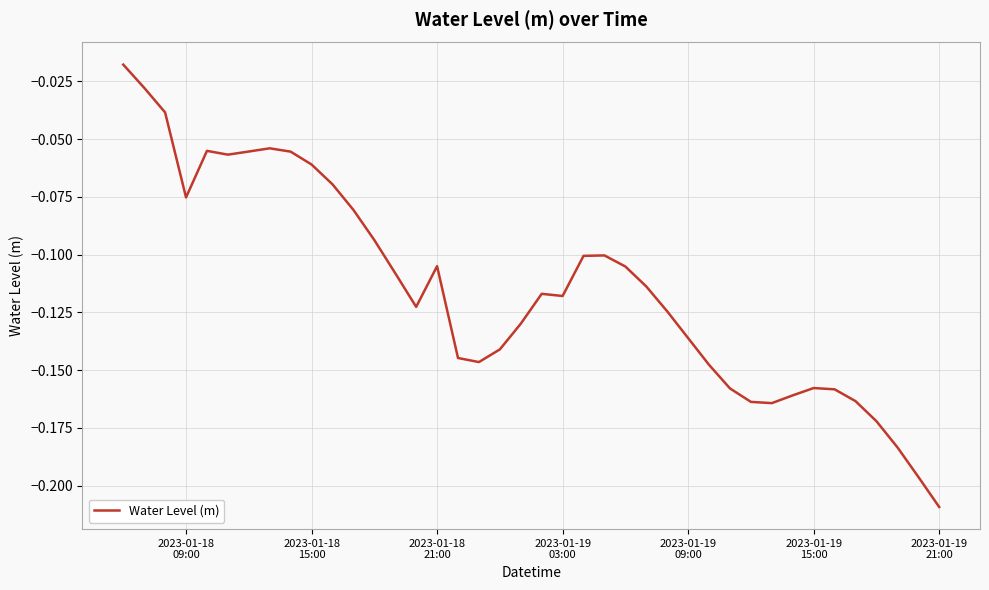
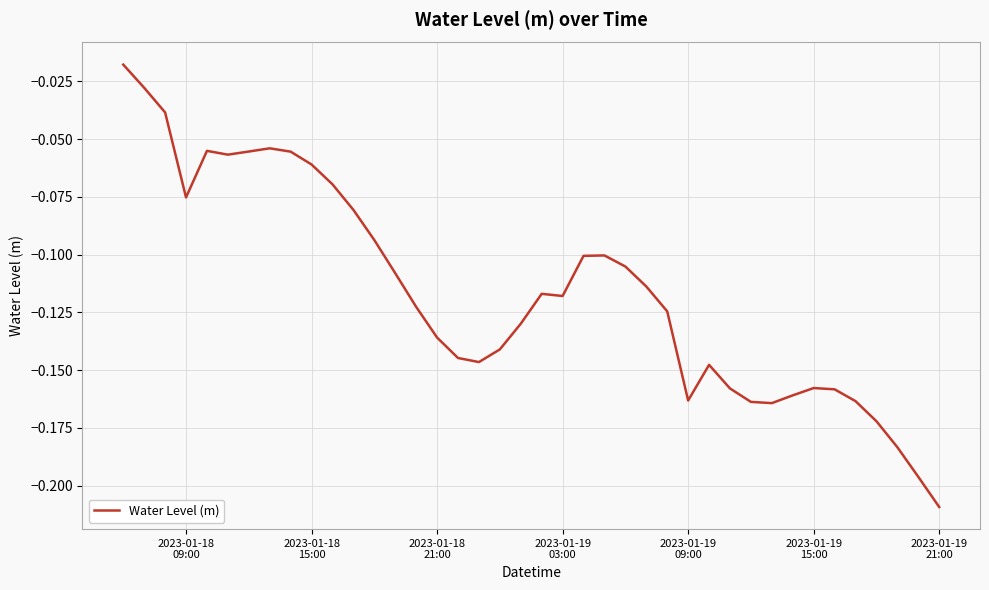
  {
    "2023-01-18 09:00": -0.075,
    "2023-01-18 15:00": -0.061,
-   "2023-01-18 21:00": -0.105,
+   "2023-01-18 21:00": -0.136,
    "2023-01-19 03:00": -0.118,
-   "2023-01-19 09:00": -0.136,
+   "2023-01-19 09:00": -0.163,
    "2023-01-19 15:00": -0.158,
    "2023-01-19 21:00": -0.209
  }
